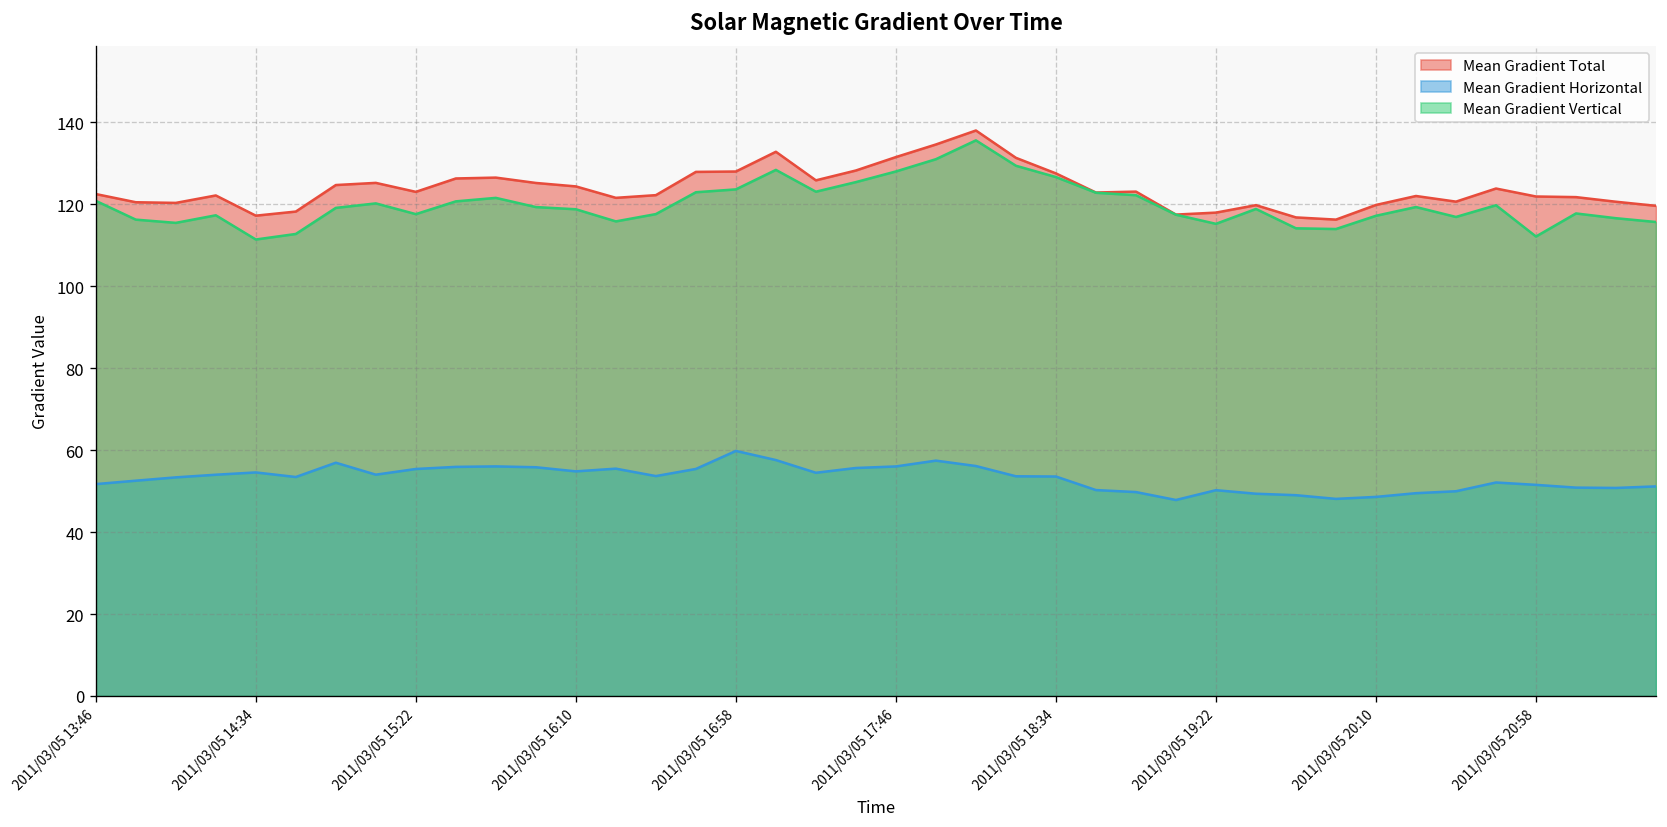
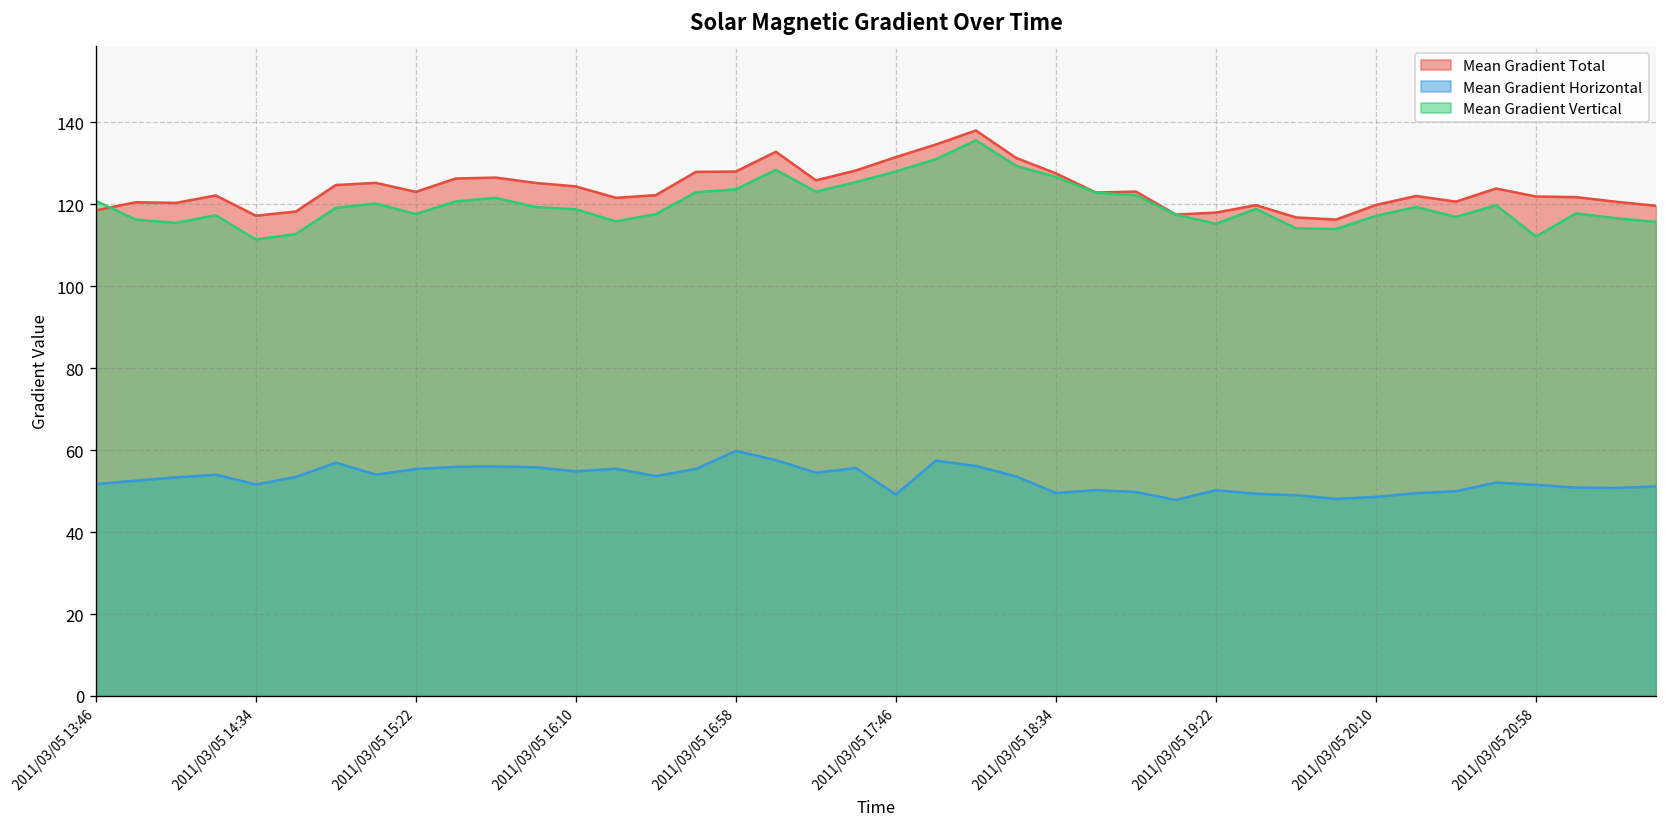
  {
    "Mean Gradient Total": {
-     "2011/03/05 13:46": 123,
+     "2011/03/05 13:46": 119,
      "2011/03/05 14:34": 117,
      "2011/03/05 15:22": 123,
      "2011/03/05 16:10": 124,
      "2011/03/05 16:58": 128,
      "2011/03/05 17:46": 132,
      "2011/03/05 18:34": 128,
      "2011/03/05 19:22": 118,
      "2011/03/05 20:10": 120,
      "2011/03/05 20:58": 122
    },
    "Mean Gradient Horizontal": {
      "2011/03/05 13:46": 52,
-     "2011/03/05 14:34": 55,
+     "2011/03/05 14:34": 52,
      "2011/03/05 15:22": 55,
      "2011/03/05 16:10": 55,
      "2011/03/05 16:58": 60,
-     "2011/03/05 17:46": 56,
-     "2011/03/05 18:34": 54,
+     "2011/03/05 17:46": 49,
+     "2011/03/05 18:34": 50,
      "2011/03/05 19:22": 50,
      "2011/03/05 20:10": 49,
      "2011/03/05 20:58": 52
    },
    "Mean Gradient Vertical": {
      "2011/03/05 13:46": 121,
      "2011/03/05 14:34": 111,
      "2011/03/05 15:22": 118,
      "2011/03/05 16:10": 119,
      "2011/03/05 16:58": 124,
      "2011/03/05 17:46": 128,
      "2011/03/05 18:34": 127,
      "2011/03/05 19:22": 115,
      "2011/03/05 20:10": 117,
      "2011/03/05 20:58": 112
    }
  }
